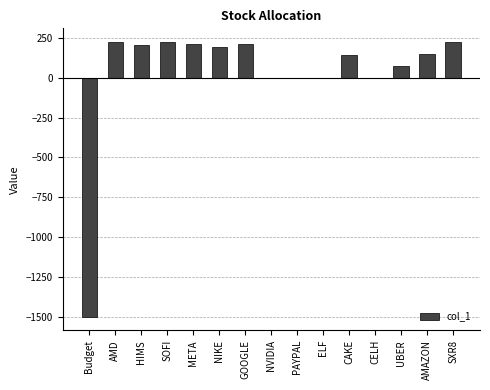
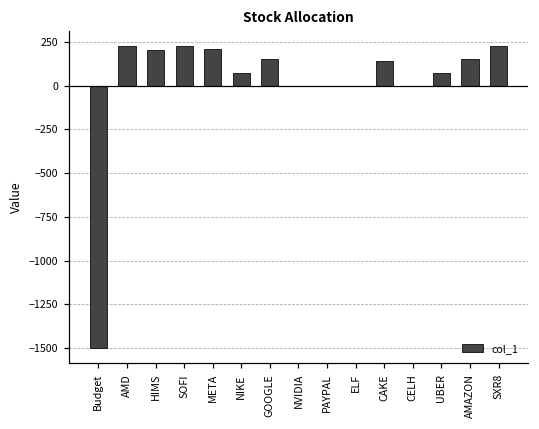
  {
    "Budget": -1500,
    "AMD": 230,
    "HIMS": 200,
    "SOFI": 230,
    "META": 210,
-   "NIKE": 200,
-   "GOOGLE": 210,
+   "NIKE": 80,
+   "GOOGLE": 150,
    "NVIDIA": 0,
    "PAYPAL": 0,
    "ELF": 0,
    "CAKE": 140,
    "CELH": 0,
    "UBER": 80,
    "AMAZON": 150,
    "SXR8": 230
  }
